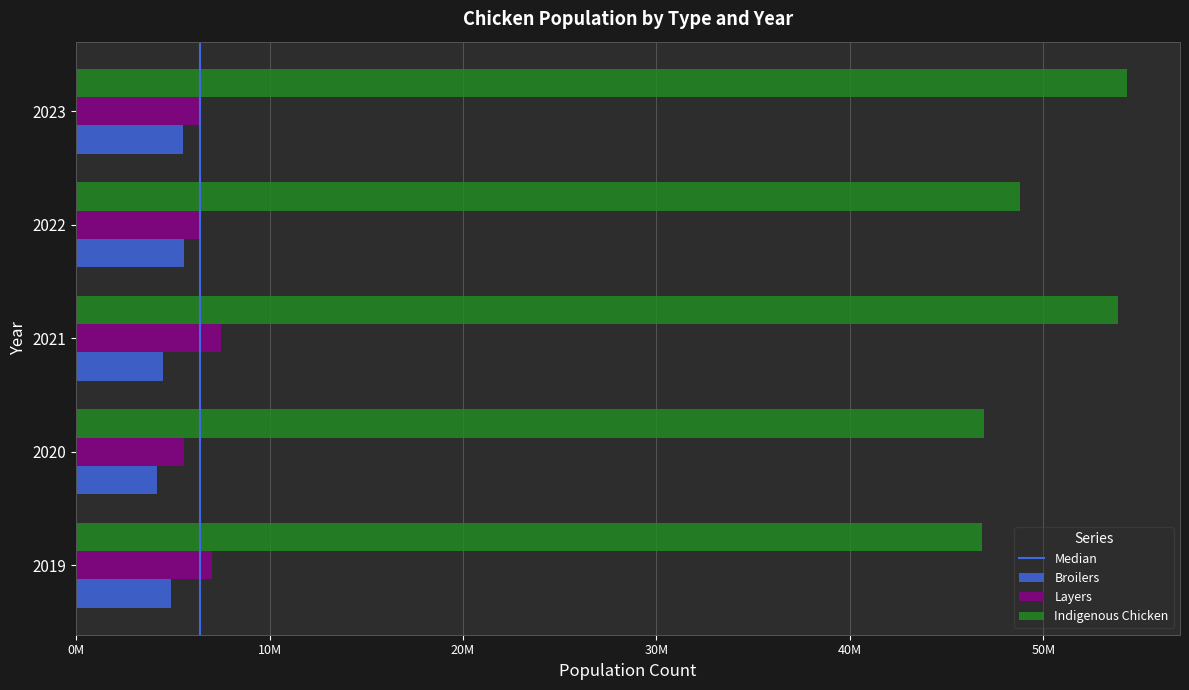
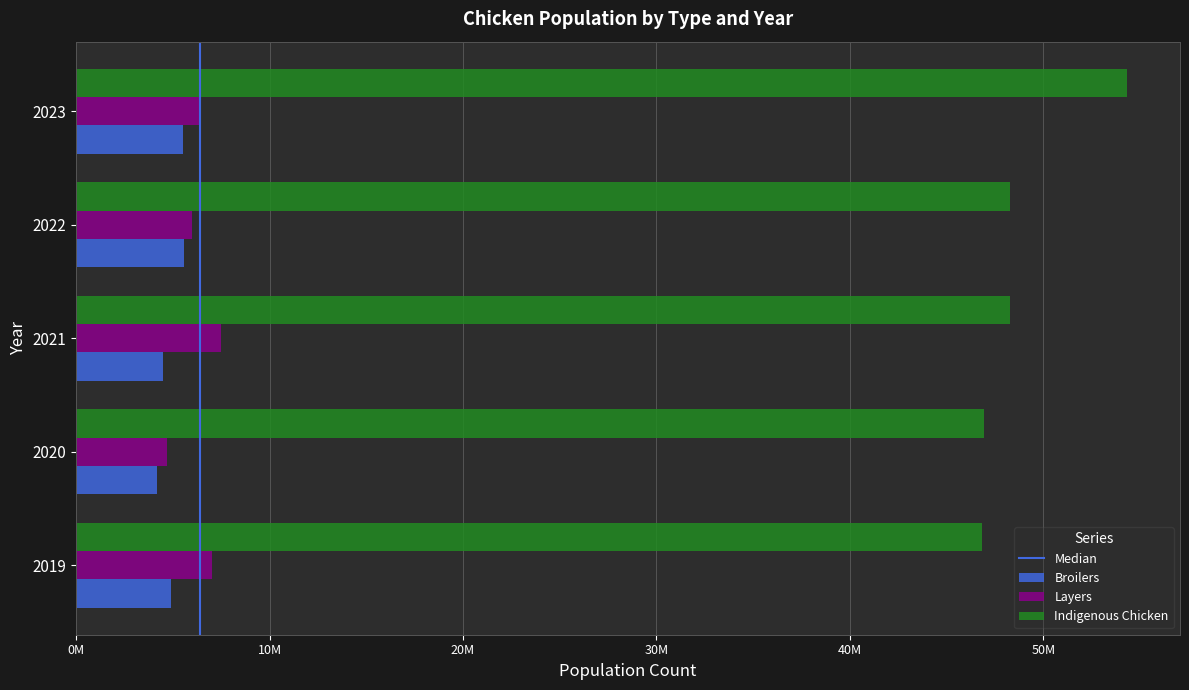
  {
    "Broilers": {
      "2023": 5500000,
      "2022": 5600000,
      "2021": 4500000,
      "2020": 4200000,
      "2019": 4900000
    },
    "Layers": {
      "2023": 6400000,
-     "2022": 6400000,
+     "2022": 6000000,
      "2021": 7500000,
-     "2020": 5600000,
+     "2020": 4700000,
      "2019": 7000000
    },
    "Indigenous Chicken": {
      "2023": 54300000,
-     "2022": 48800000,
-     "2021": 53800000,
+     "2022": 48300000,
+     "2021": 48300000,
      "2020": 46900000,
      "2019": 46800000
    }
  }
